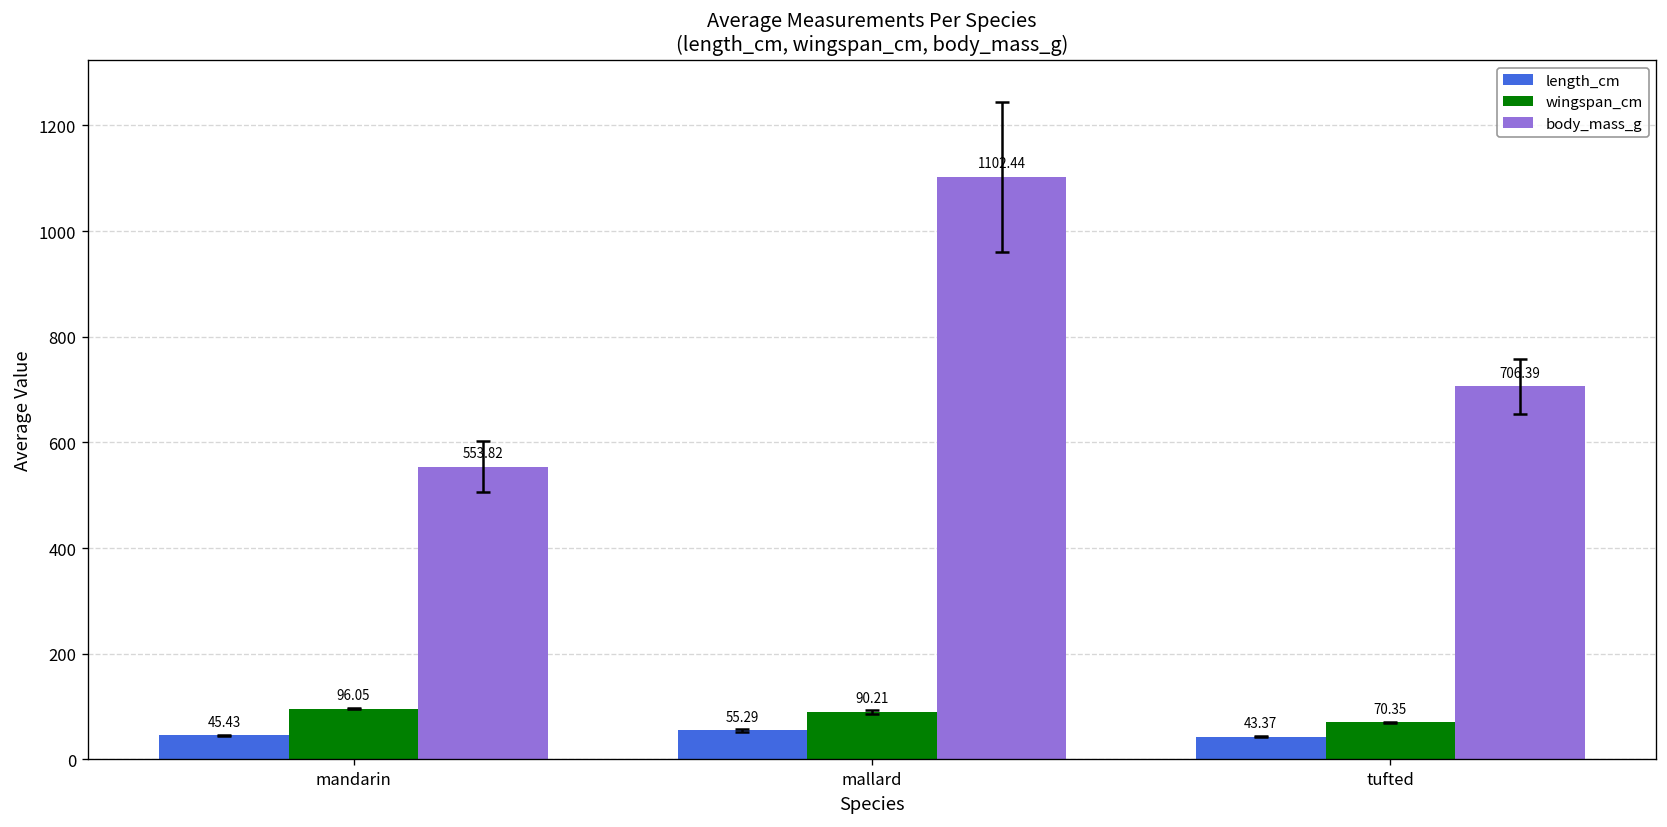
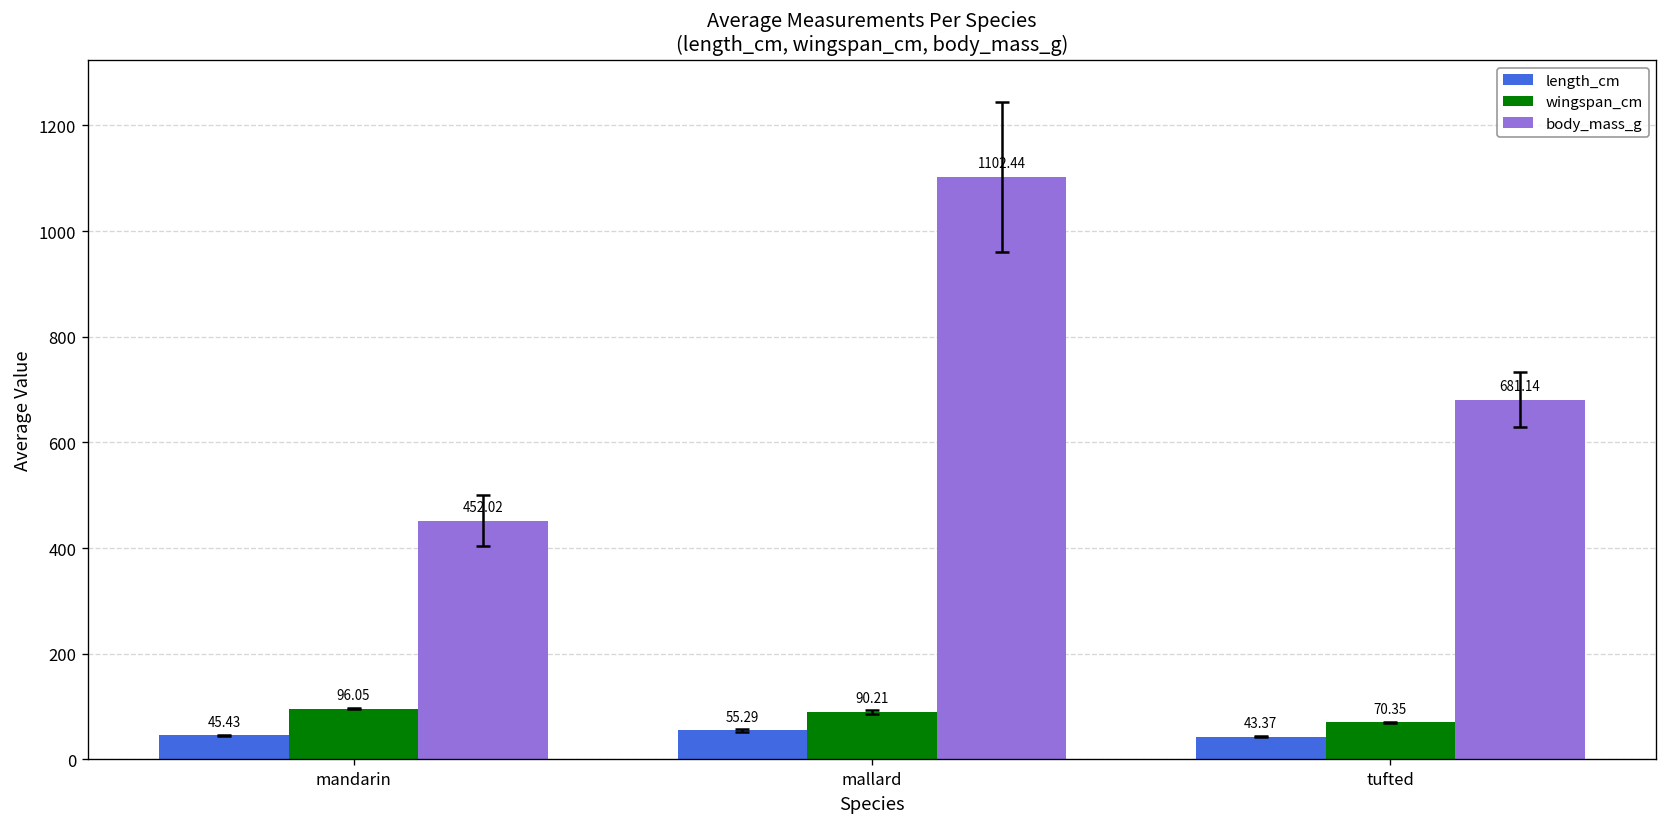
  {
    "wingspan_cm": {
      "mandarin": 96.05,
      "mallard": 90.21,
      "tufted": 70.35
    },
    "body_mass_g": {
-     "mandarin": 553.82,
+     "mandarin": 452.02,
      "mallard": 1102.44,
-     "tufted": 706.39
+     "tufted": 681.14
    }
  }
